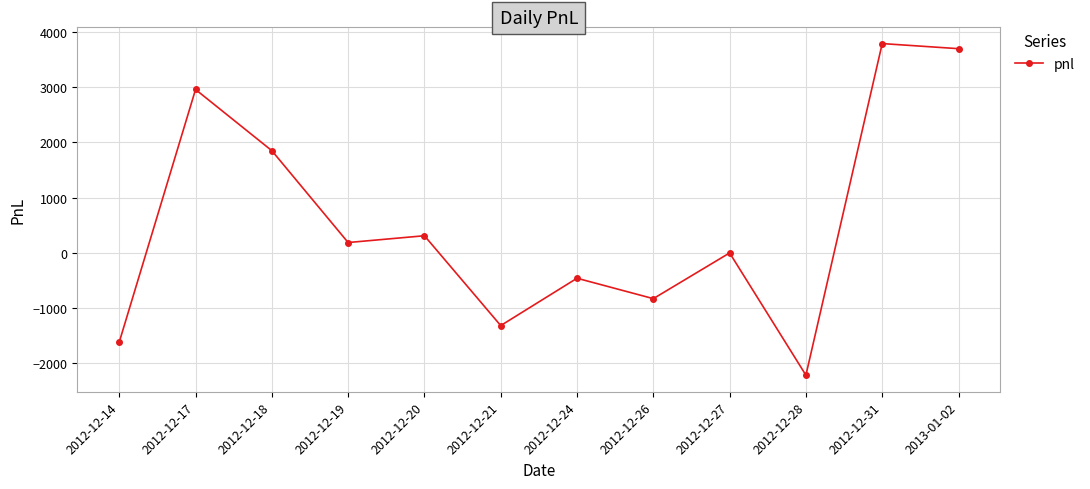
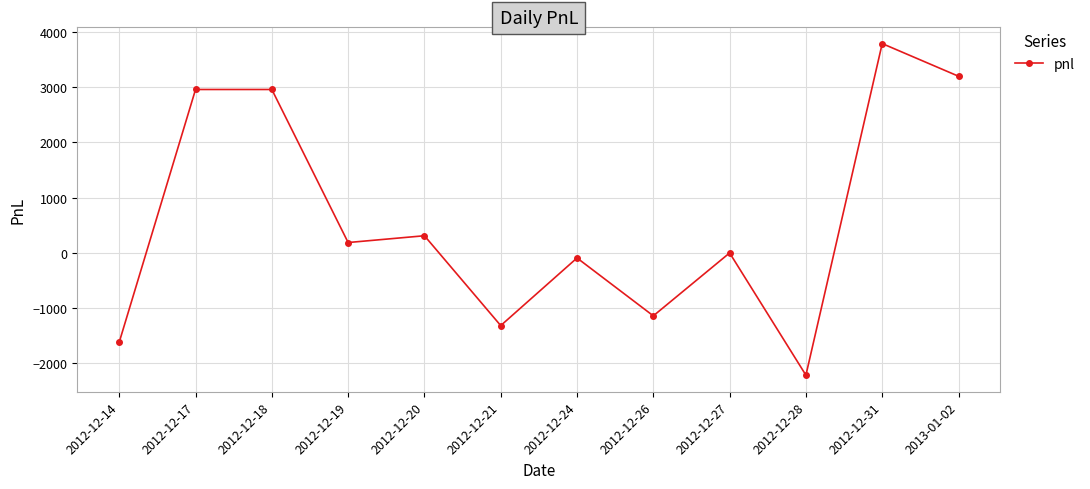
  {
    "2012-12-14": -1600,
    "2012-12-17": 3000,
-   "2012-12-18": 1900,
+   "2012-12-18": 3000,
    "2012-12-19": 200,
    "2012-12-20": 300,
    "2012-12-21": -1300,
-   "2012-12-24": -500,
-   "2012-12-26": -800,
+   "2012-12-24": -100,
+   "2012-12-26": -1100,
    "2012-12-27": 0,
    "2012-12-28": -2200,
    "2012-12-31": 3800,
-   "2013-01-02": 3700
+   "2013-01-02": 3200
  }
